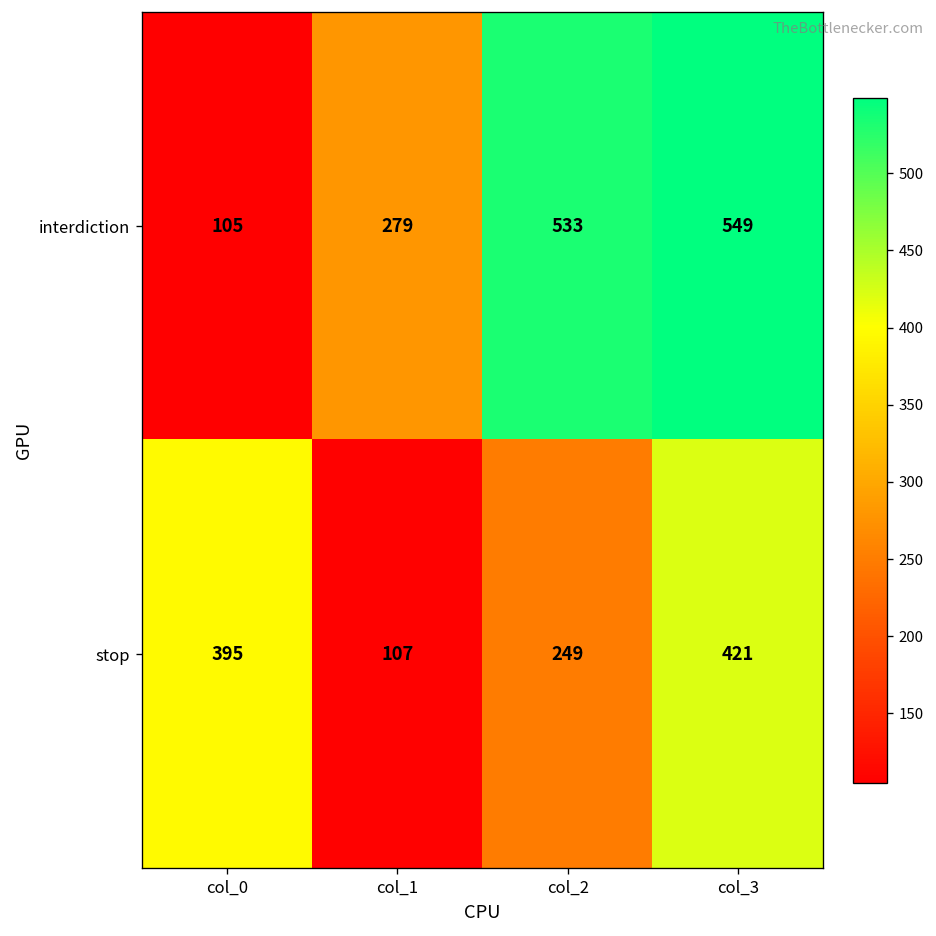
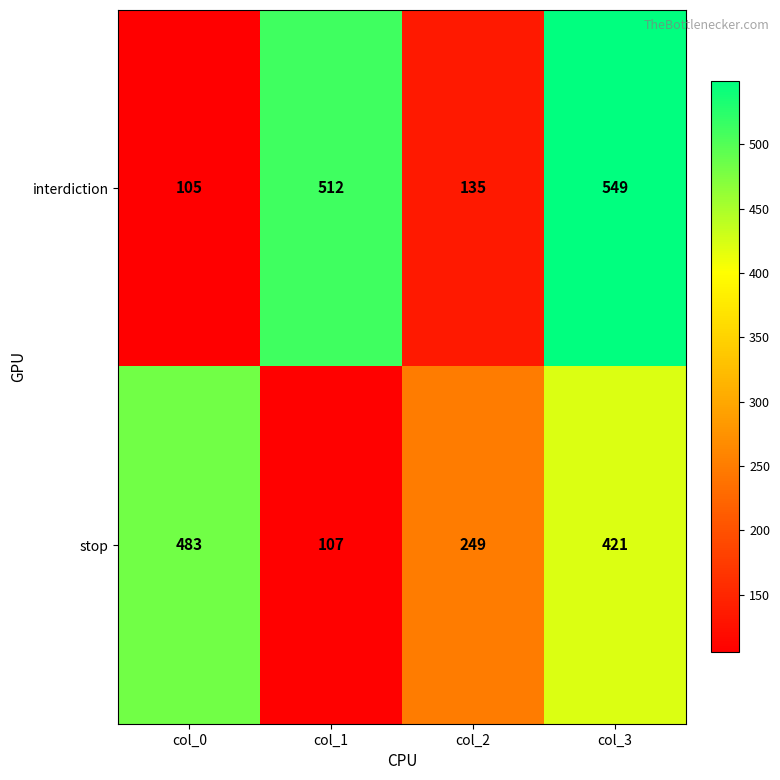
  {
    "interdiction": {
      "col_0": 105,
-     "col_1": 279,
-     "col_2": 533,
+     "col_1": 512,
+     "col_2": 135,
      "col_3": 549
    },
    "stop": {
-     "col_0": 395,
+     "col_0": 483,
      "col_1": 107,
      "col_2": 249,
      "col_3": 421
    }
  }
